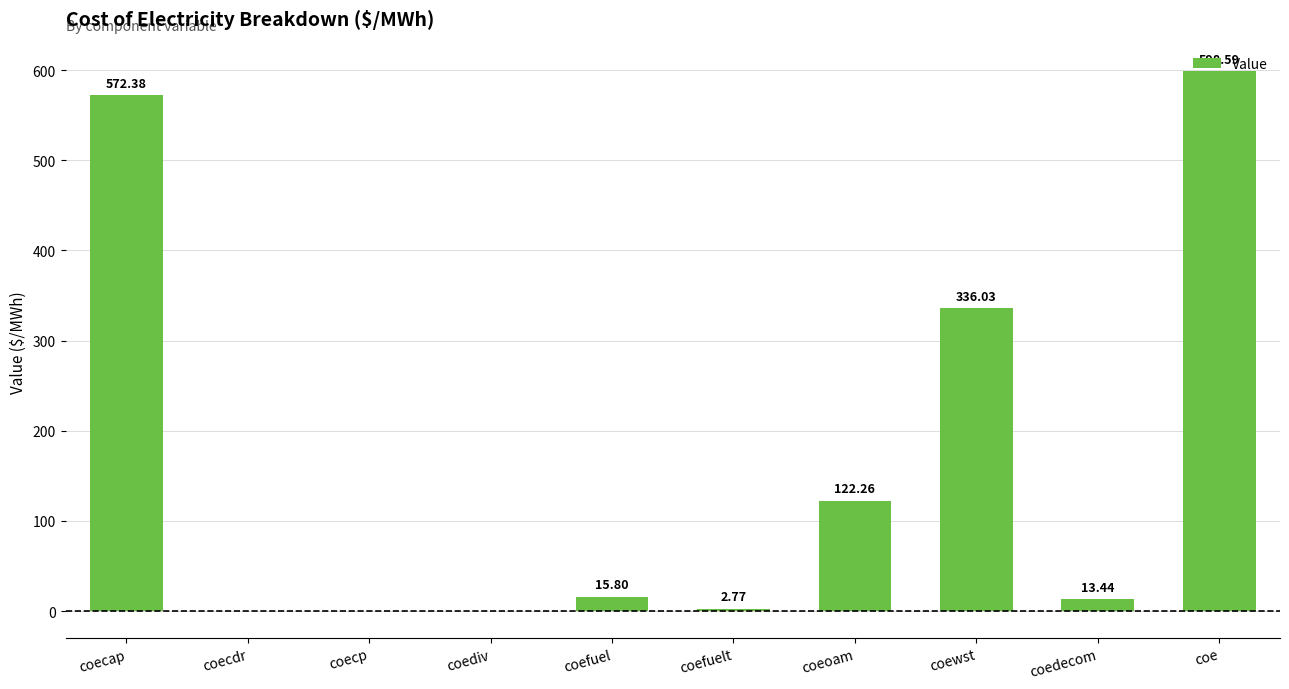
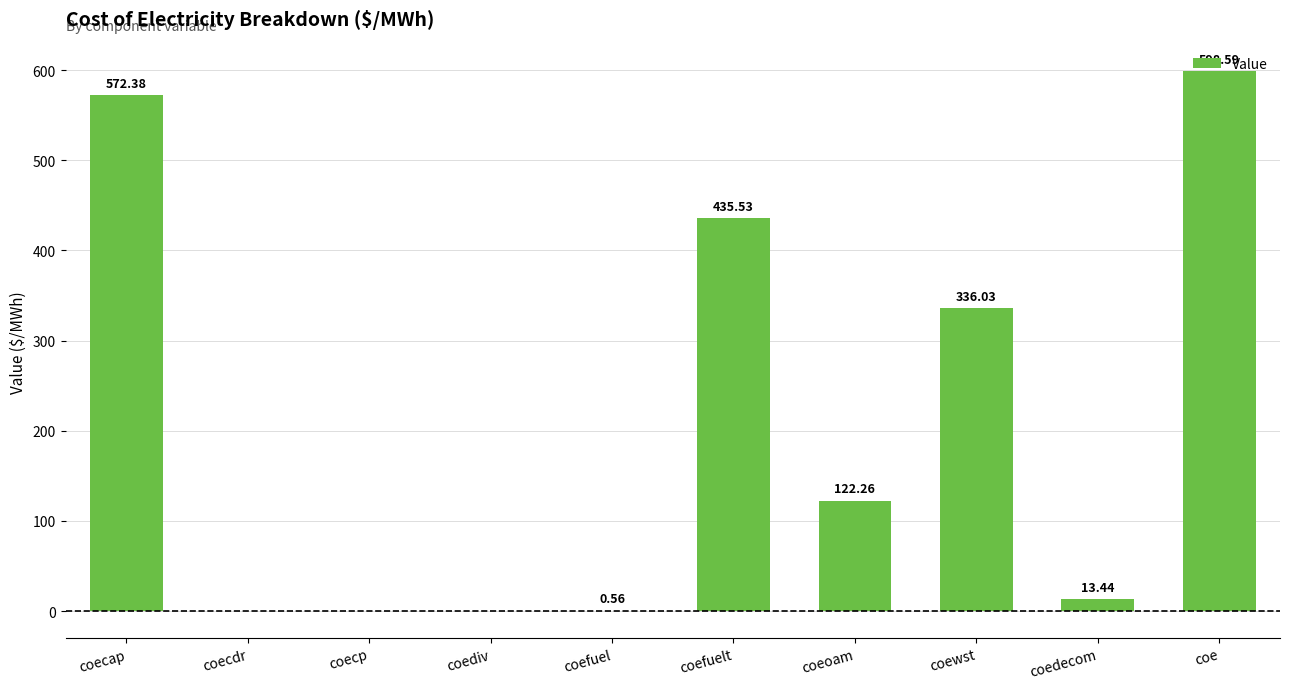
  {
    "coecap": 572.38,
-   "coefuel": 15.80,
-   "coefuelt": 2.77,
+   "coefuel": 0.56,
+   "coefuelt": 435.53,
    "coeoam": 122.26,
    "coewst": 336.03,
    "coedecom": 13.44,
    "coe": 598.59
  }
